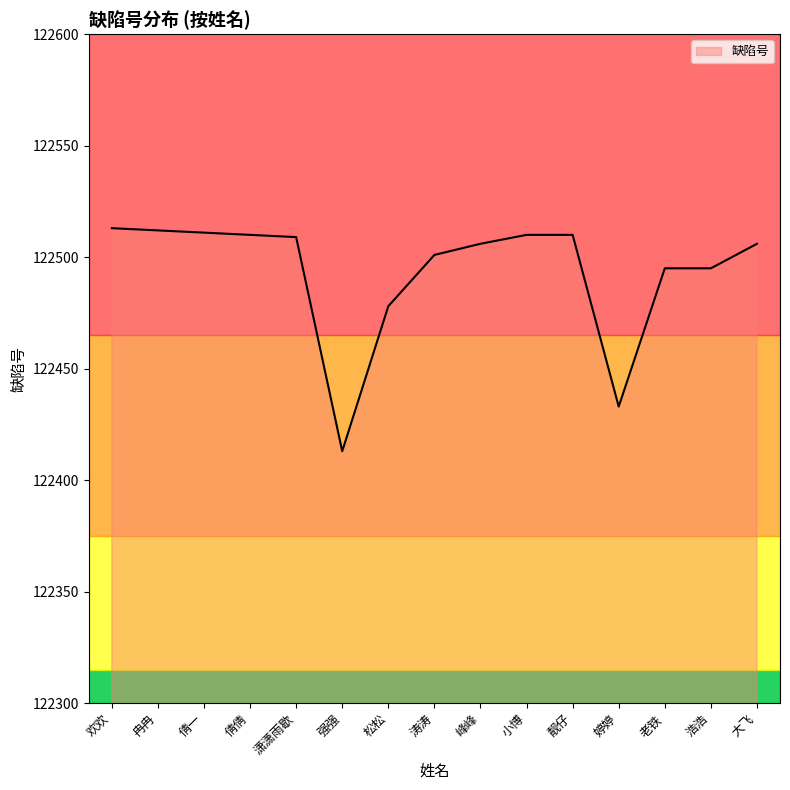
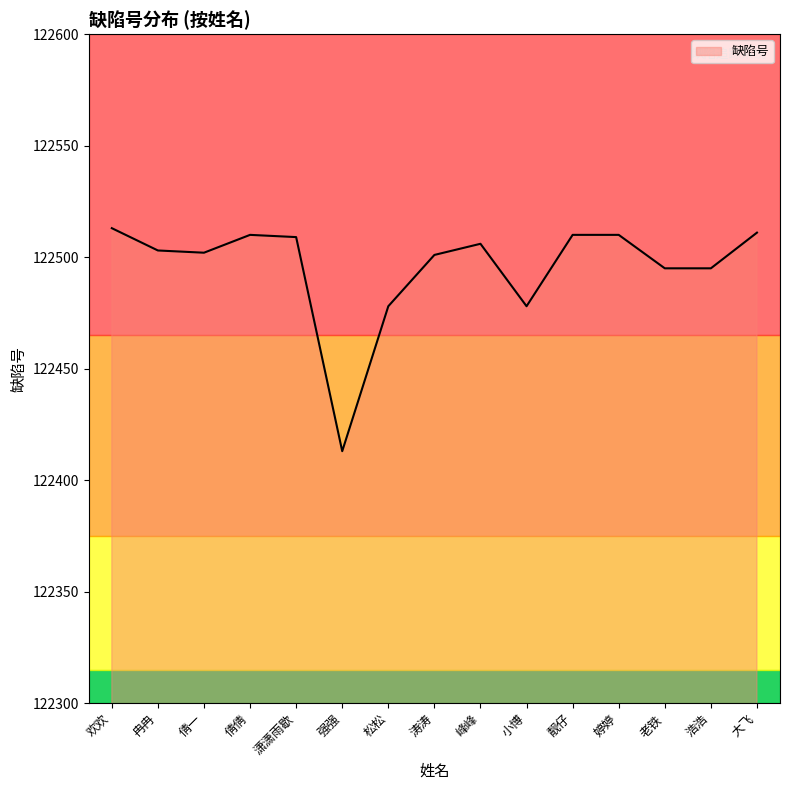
  {
    "欢欢": 122513,
-   "冉冉": 122512,
-   "倩一": 122511,
+   "冉冉": 122503,
+   "倩一": 122502,
    "倩倩": 122510,
    "潇潇雨歇": 122509,
    "强强": 122413,
    "松松": 122478,
    "涛涛": 122501,
    "峰峰": 122506,
-   "小博": 122510,
+   "小博": 122478,
    "靓仔": 122510,
-   "婷婷": 122433,
+   "婷婷": 122510,
    "老铁": 122495,
    "浩浩": 122495,
-   "大飞": 122506
+   "大飞": 122511
  }
